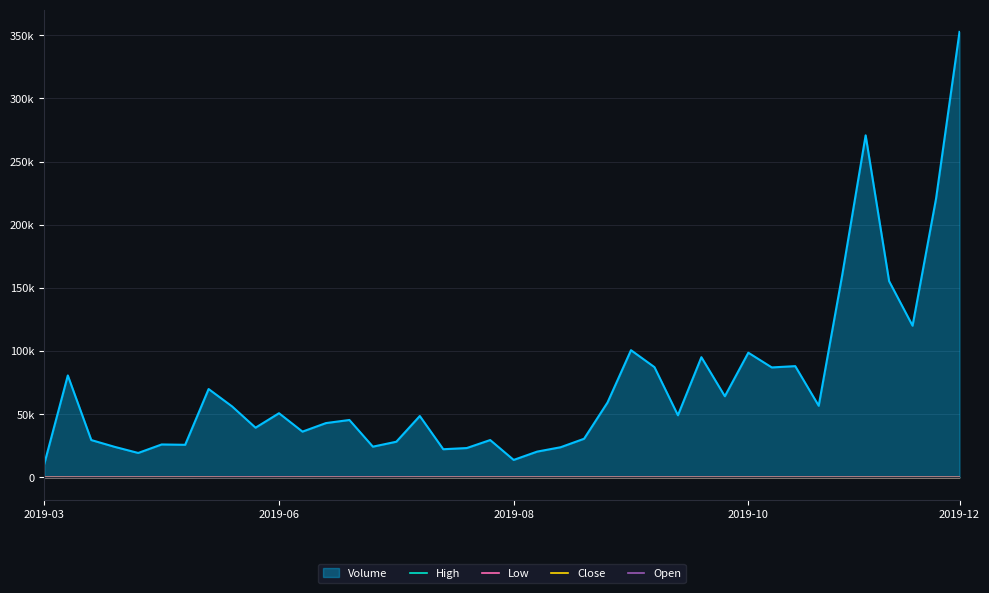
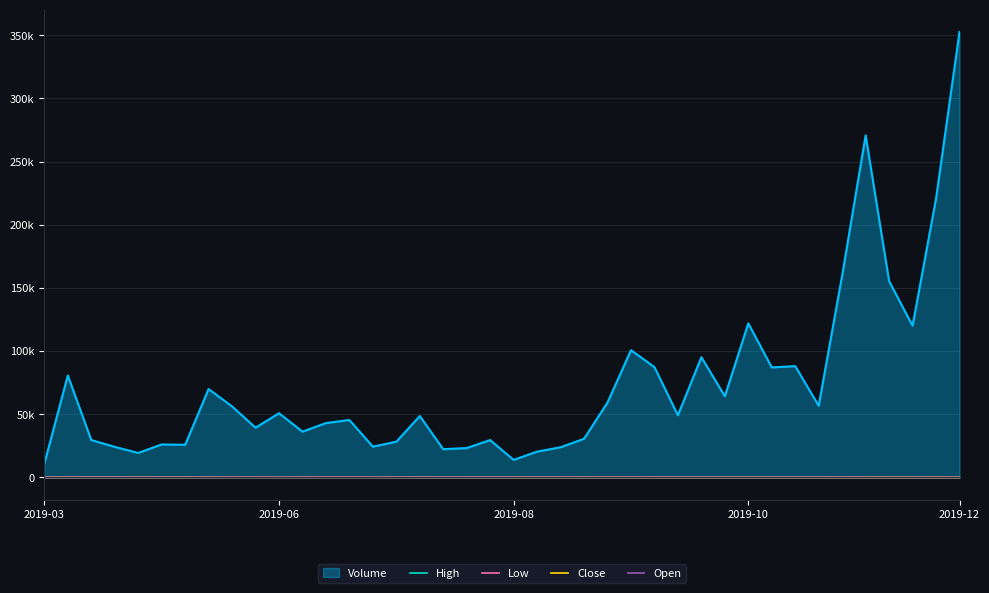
  {
    "Volume": {
      "2019-03": 11000,
      "2019-06": 51000,
      "2019-08": 14000,
-     "2019-10": 99000,
+     "2019-10": 122000,
      "2019-12": 353000
    },
    "Open": {
      "2019-03": 0,
      "2019-06": 0,
      "2019-08": 0,
      "2019-10": 0,
      "2019-12": 0
    }
  }
